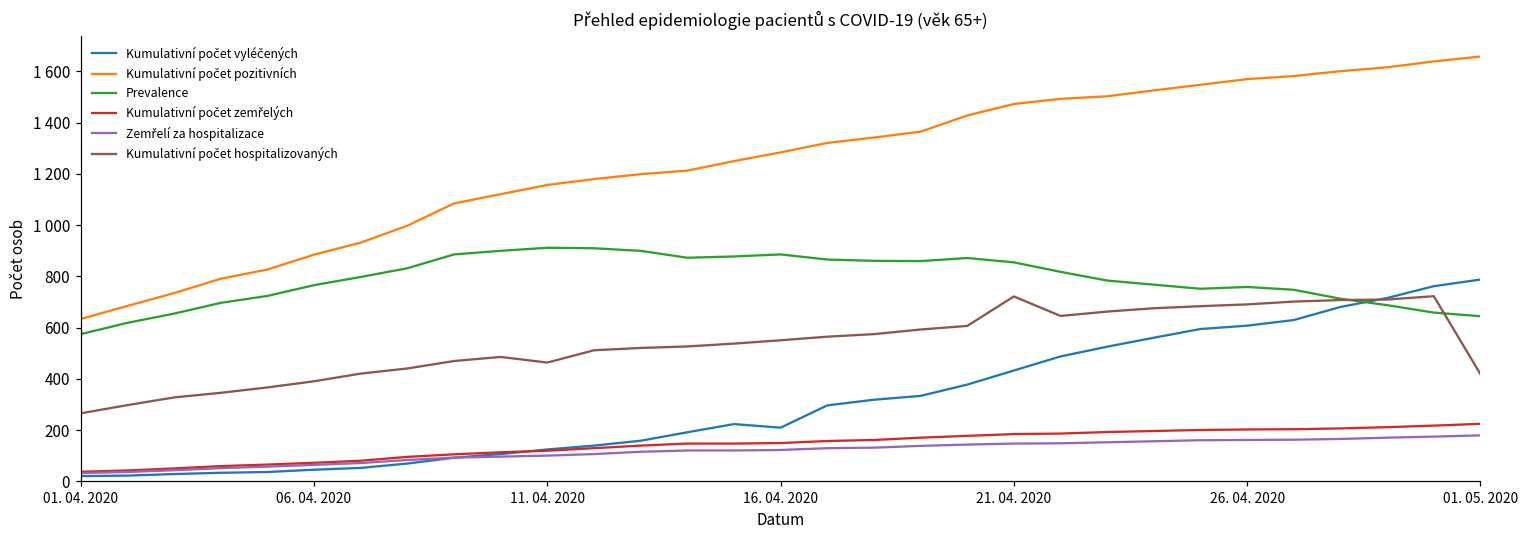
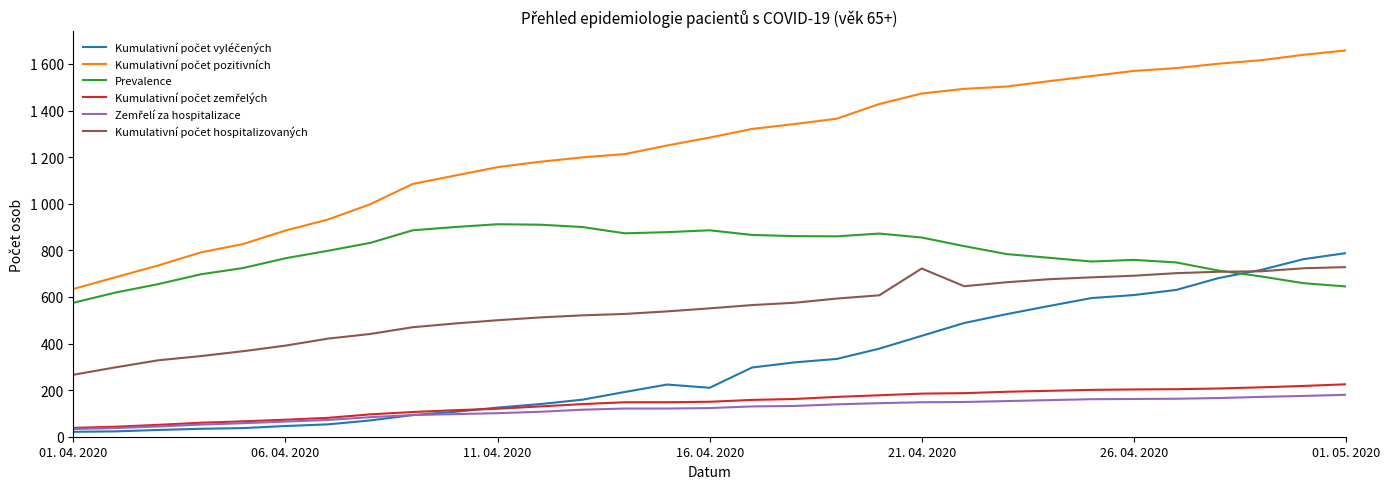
  {
    "Kumulativní počet vyléčených": {
      "01. 04. 2020": 20,
      "06. 04. 2020": 50,
      "16. 04. 2020": 210,
      "21. 04. 2020": 430,
      "26. 04. 2020": 610,
      "01. 05. 2020": 790
    },
    "Kumulativní počet pozitivních": {
      "01. 04. 2020": 630,
      "06. 04. 2020": 890,
      "11. 04. 2020": 1160,
      "16. 04. 2020": 1280,
      "21. 04. 2020": 1470,
      "26. 04. 2020": 1570,
      "01. 05. 2020": 1660
    },
    "Prevalence": {
      "01. 04. 2020": 580,
      "06. 04. 2020": 770,
      "11. 04. 2020": 910,
      "16. 04. 2020": 890,
      "21. 04. 2020": 860,
      "26. 04. 2020": 760,
      "01. 05. 2020": 650
    },
    "Kumulativní počet zemřelých": {
      "16. 04. 2020": 150,
      "21. 04. 2020": 190,
      "26. 04. 2020": 200,
      "01. 05. 2020": 230
    },
    "Zemřelí za hospitalizace": {
      "11. 04. 2020": 100,
      "16. 04. 2020": 120,
      "21. 04. 2020": 150,
      "26. 04. 2020": 160,
      "01. 05. 2020": 180
    },
    "Kumulativní počet hospitalizovaných": {
      "01. 04. 2020": 270,
      "06. 04. 2020": 390,
-     "11. 04. 2020": 460,
+     "11. 04. 2020": 500,
      "16. 04. 2020": 550,
      "21. 04. 2020": 720,
      "26. 04. 2020": 690,
-     "01. 05. 2020": 420
+     "01. 05. 2020": 730
    }
  }
